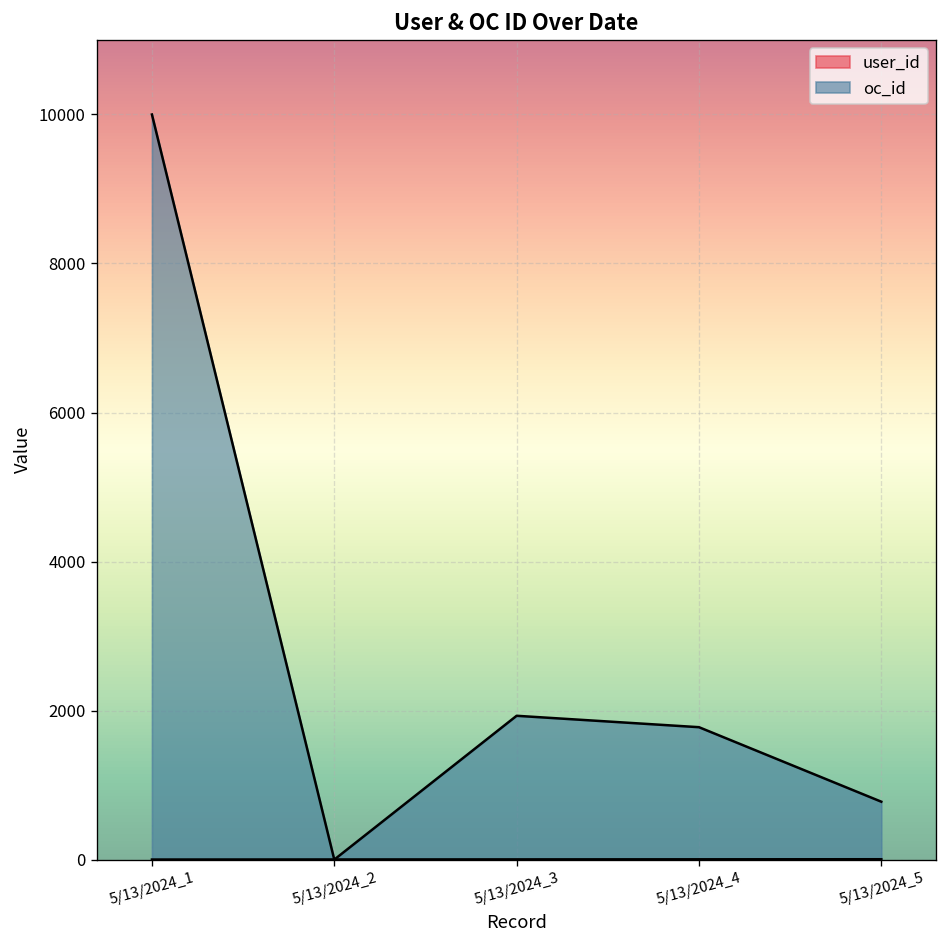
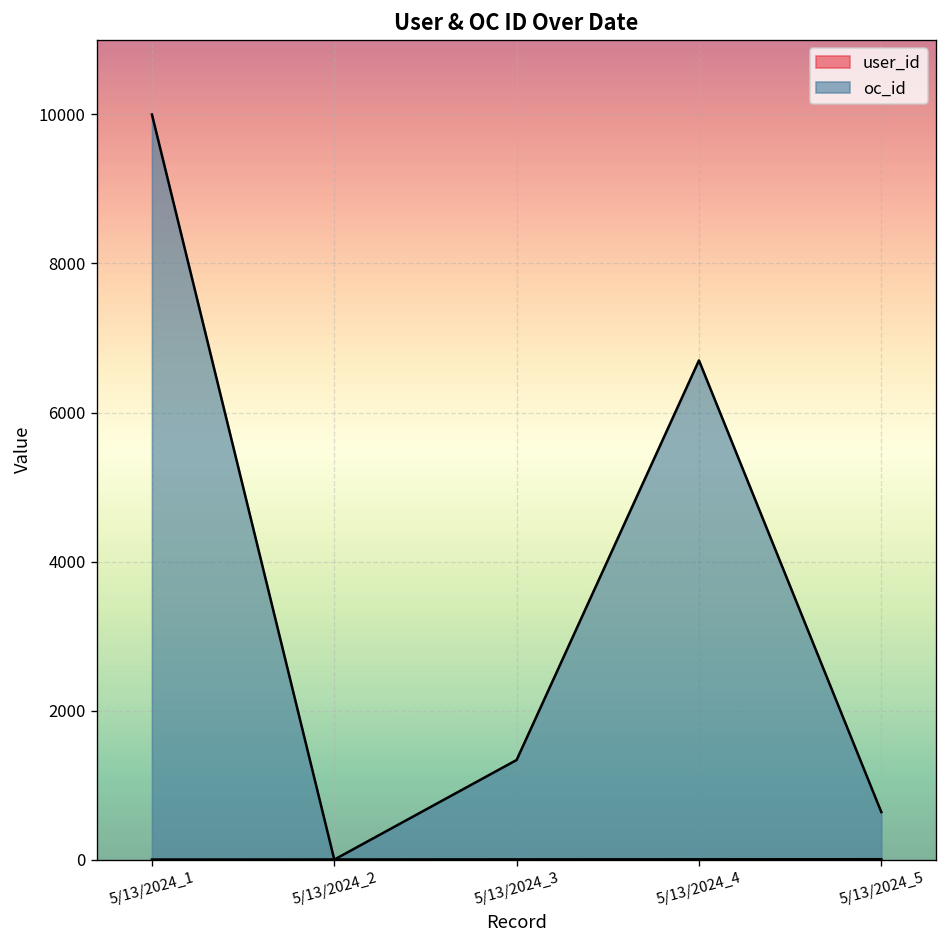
  {
    "user_id": {
      "5/13/2024_1": 0,
      "5/13/2024_3": 0,
      "5/13/2024_4": 0,
      "5/13/2024_5": 0
    },
    "oc_id": {
      "5/13/2024_1": 10000,
-     "5/13/2024_3": 1900,
-     "5/13/2024_4": 1800,
-     "5/13/2024_5": 800
+     "5/13/2024_3": 1300,
+     "5/13/2024_4": 6700,
+     "5/13/2024_5": 600
    }
  }
